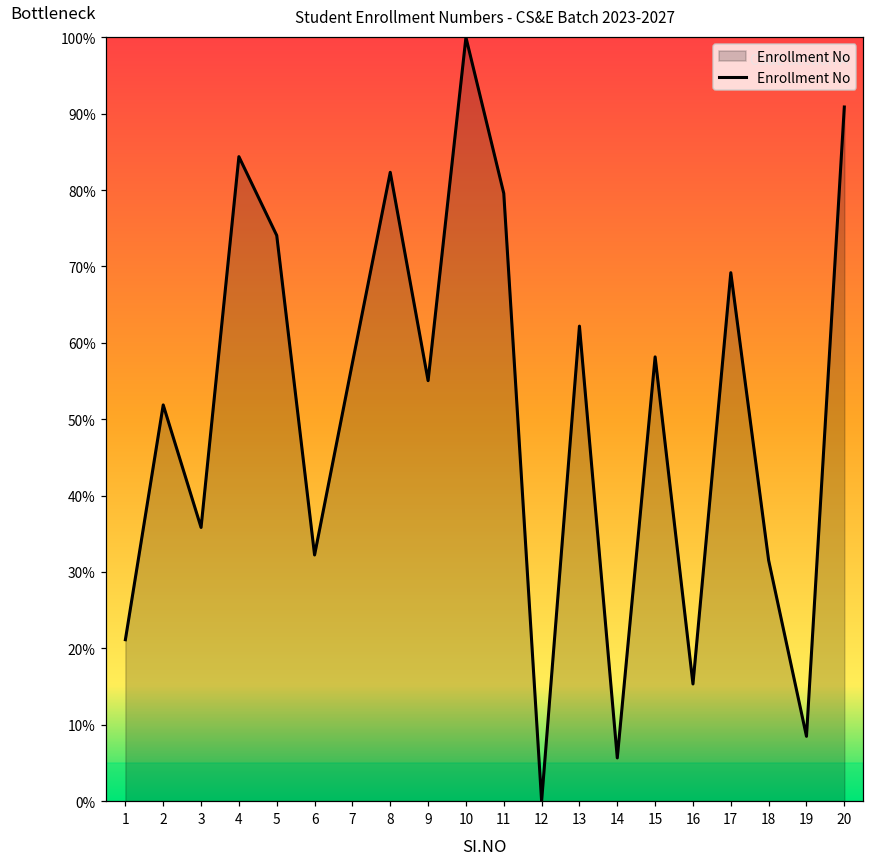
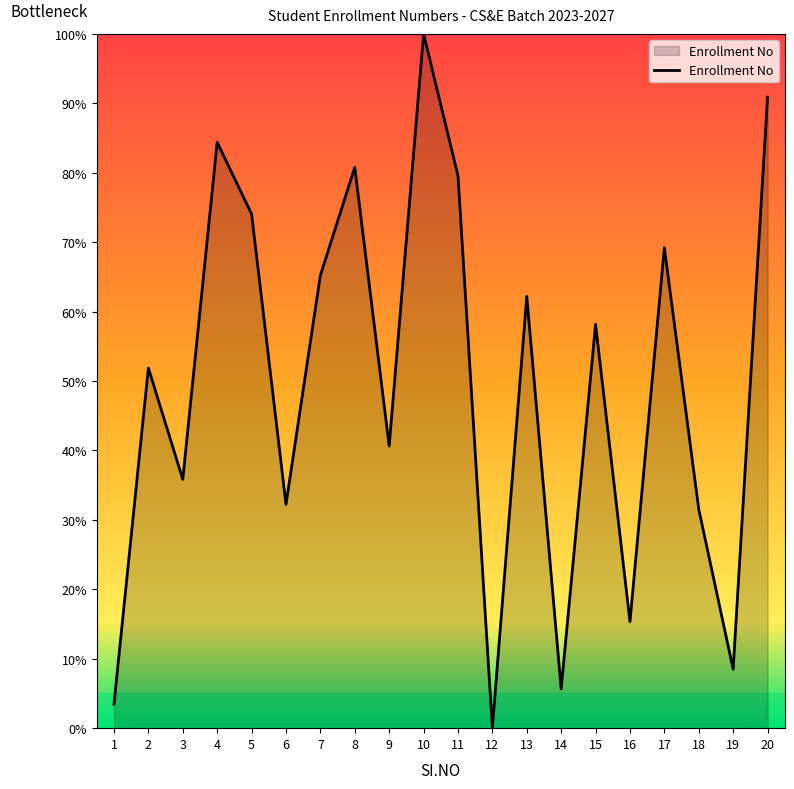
  {
-   "1": "21%",
+   "1": "3%",
    "2": "52%",
    "3": "36%",
    "4": "84%",
    "5": "74%",
    "6": "32%",
-   "7": "57%",
-   "8": "82%",
-   "9": "55%",
+   "7": "65%",
+   "8": "81%",
+   "9": "41%",
    "10": "100%",
    "11": "80%",
    "12": "0%",
    "13": "62%",
    "14": "6%",
    "15": "58%",
    "16": "15%",
    "17": "69%",
    "18": "32%",
    "19": "8%",
    "20": "91%"
  }
